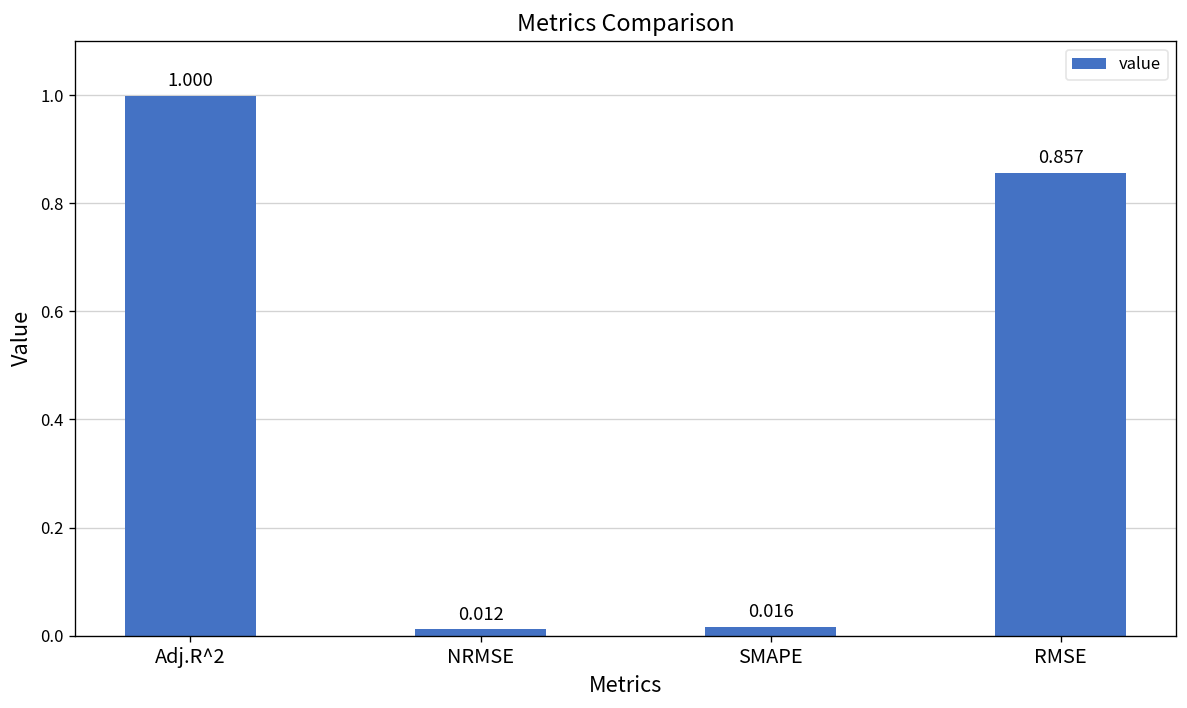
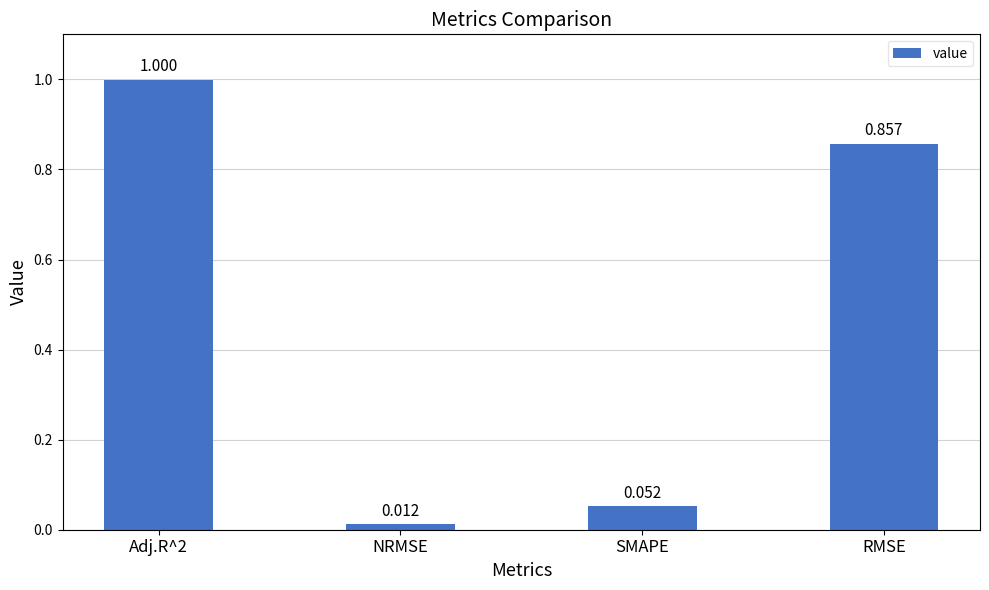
  {
    "Adj.R^2": 1.000,
    "NRMSE": 0.012,
-   "SMAPE": 0.016,
+   "SMAPE": 0.052,
    "RMSE": 0.857
  }
